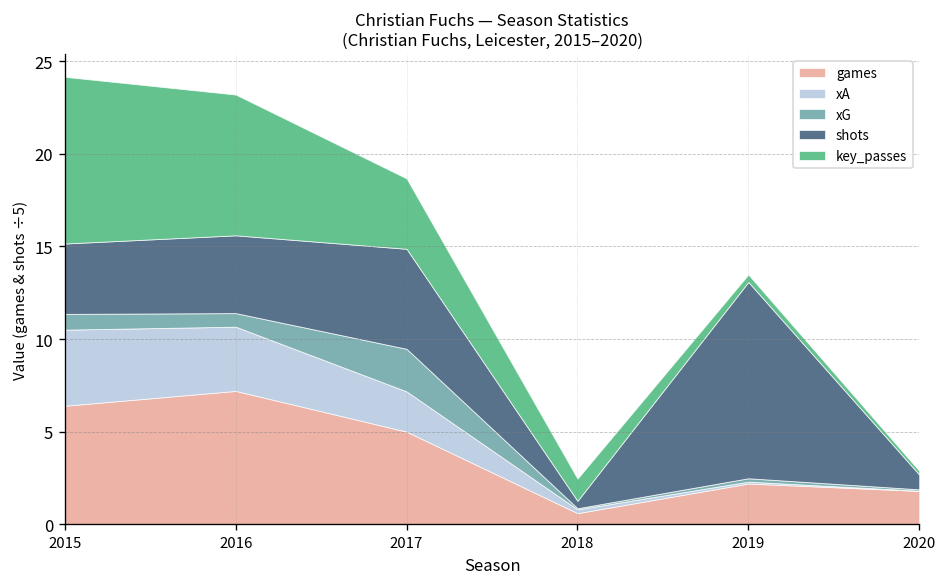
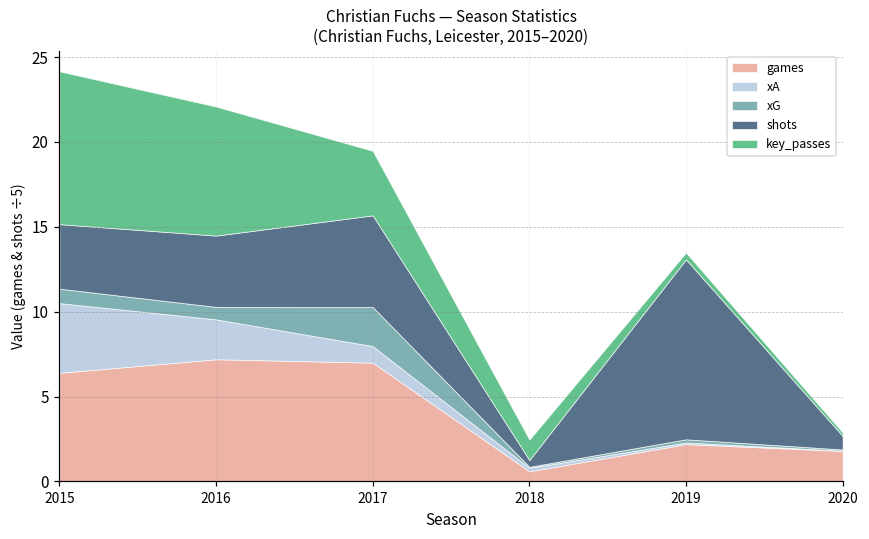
  {
    "games": {
      "2015": 6.4,
      "2016": 7.2,
-     "2017": 5.0,
+     "2017": 7.0,
      "2018": 0.6
    },
    "xA": {
      "2015": 4.1,
-     "2016": 3.5,
-     "2017": 2.2
+     "2016": 2.4,
+     "2017": 1.0
    },
    "xG": {
      "2015": 0.9,
      "2016": 0.7,
      "2017": 2.3,
      "2019": 0.2
    },
    "shots": {
      "2015": 3.8,
      "2016": 4.2,
      "2017": 5.4,
      "2018": 0.4,
      "2019": 10.6,
      "2020": 0.8
    },
    "key_passes": {
      "2015": 9.0,
      "2016": 7.6,
      "2017": 3.8,
      "2018": 1.2,
      "2019": 0.4,
      "2020": 0.2
    }
  }
